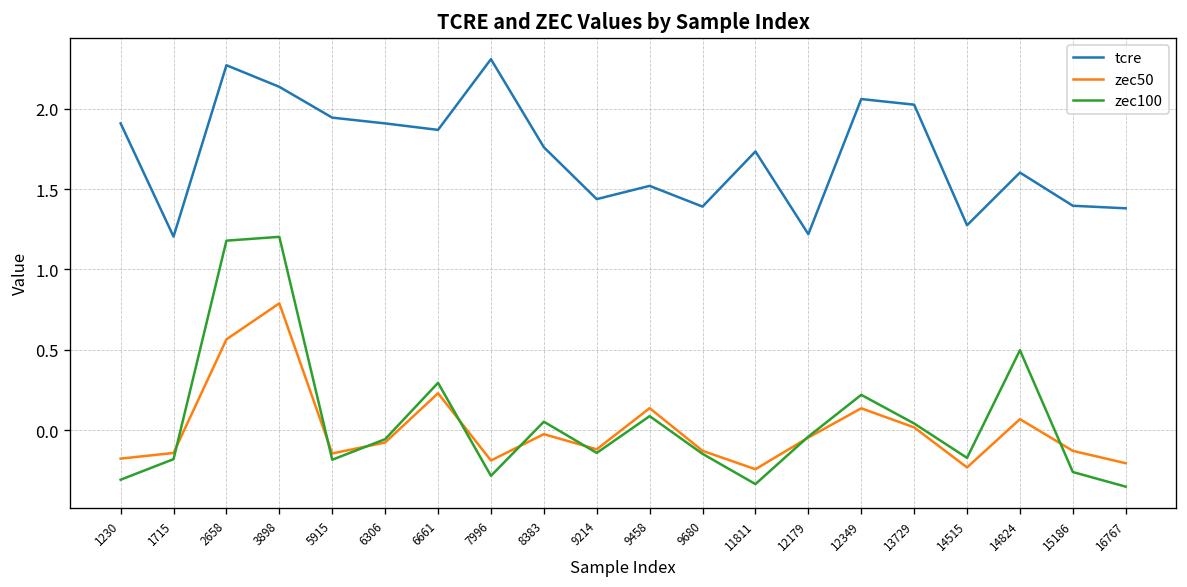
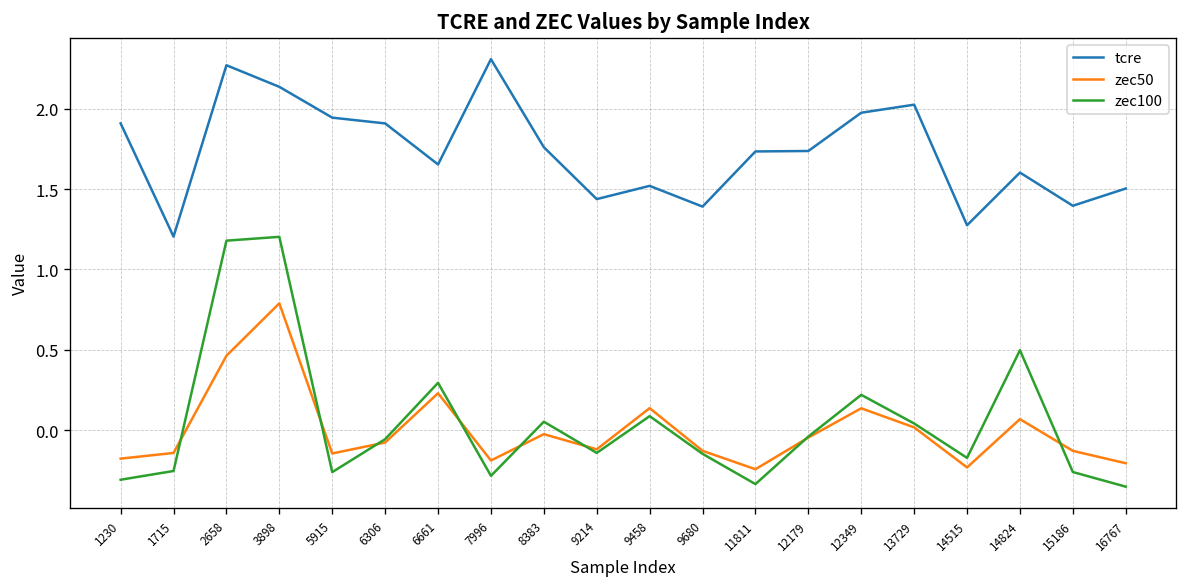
  {
    "tcre": {
      "1230": 1.91,
      "1715": 1.20,
      "2658": 2.27,
      "3898": 2.14,
      "5915": 1.94,
      "6306": 1.91,
-     "6661": 1.87,
+     "6661": 1.65,
      "7996": 2.31,
      "8383": 1.76,
      "9214": 1.44,
      "9458": 1.52,
      "9680": 1.39,
      "11811": 1.73,
-     "12179": 1.22,
-     "12349": 2.06,
+     "12179": 1.74,
+     "12349": 1.97,
      "13729": 2.02,
      "14515": 1.27,
      "14824": 1.60,
      "15186": 1.40,
-     "16767": 1.38
+     "16767": 1.50
    },
    "zec50": {
      "1230": -0.18,
      "1715": -0.14,
-     "2658": 0.57,
+     "2658": 0.46,
      "3898": 0.79,
      "5915": -0.14,
      "6306": -0.08,
      "6661": 0.23,
      "7996": -0.19,
      "8383": -0.02,
      "9214": -0.12,
      "9458": 0.14,
      "11811": -0.24,
      "12349": 0.14,
      "13729": 0.02,
      "14515": -0.23,
      "14824": 0.07,
      "15186": -0.13,
      "16767": -0.20
    },
    "zec100": {
      "1230": -0.31,
-     "1715": -0.18,
+     "1715": -0.25,
      "2658": 1.18,
      "3898": 1.20,
-     "5915": -0.18,
+     "5915": -0.26,
      "6306": -0.06,
      "6661": 0.29,
      "7996": -0.28,
      "8383": 0.05,
      "9214": -0.14,
      "9458": 0.09,
      "11811": -0.33,
      "12349": 0.22,
      "13729": 0.04,
      "14515": -0.17,
      "14824": 0.50,
      "15186": -0.26,
      "16767": -0.35
    }
  }
